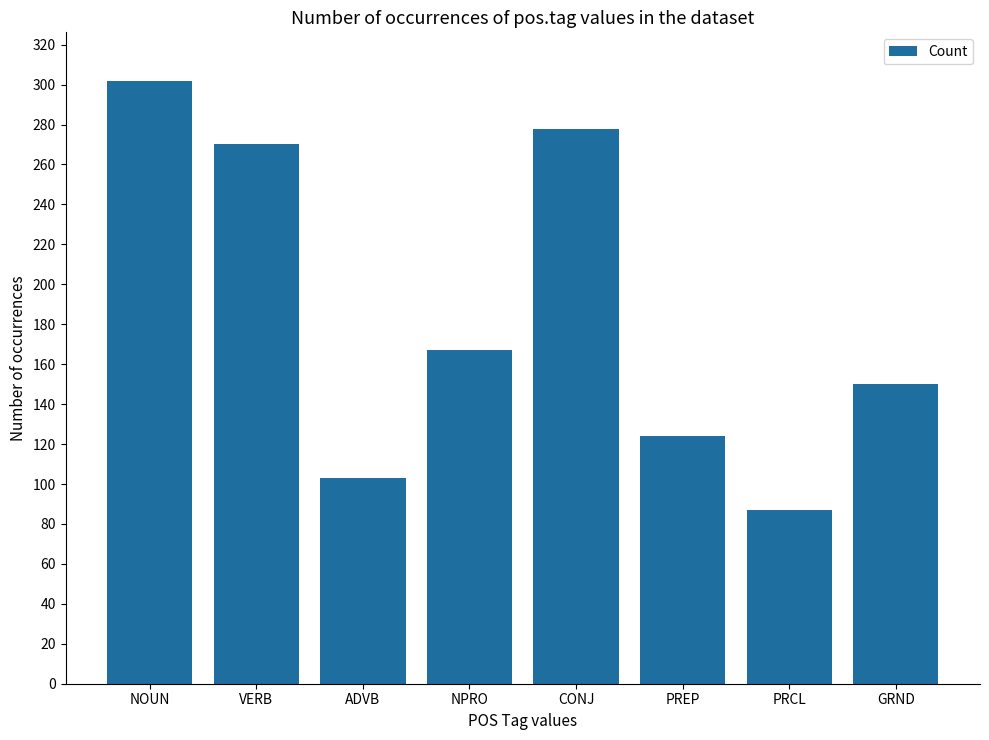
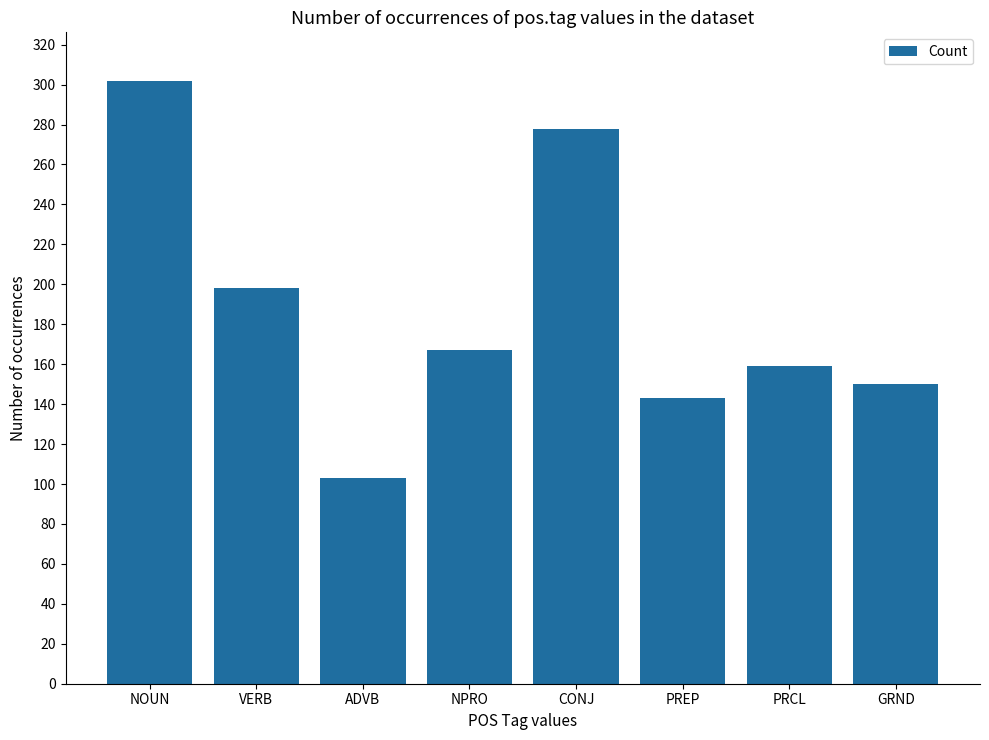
  {
    "NOUN": 302,
-   "VERB": 270,
+   "VERB": 198,
    "ADVB": 103,
    "NPRO": 167,
    "CONJ": 278,
-   "PREP": 124,
-   "PRCL": 87,
+   "PREP": 143,
+   "PRCL": 159,
    "GRND": 150
  }
